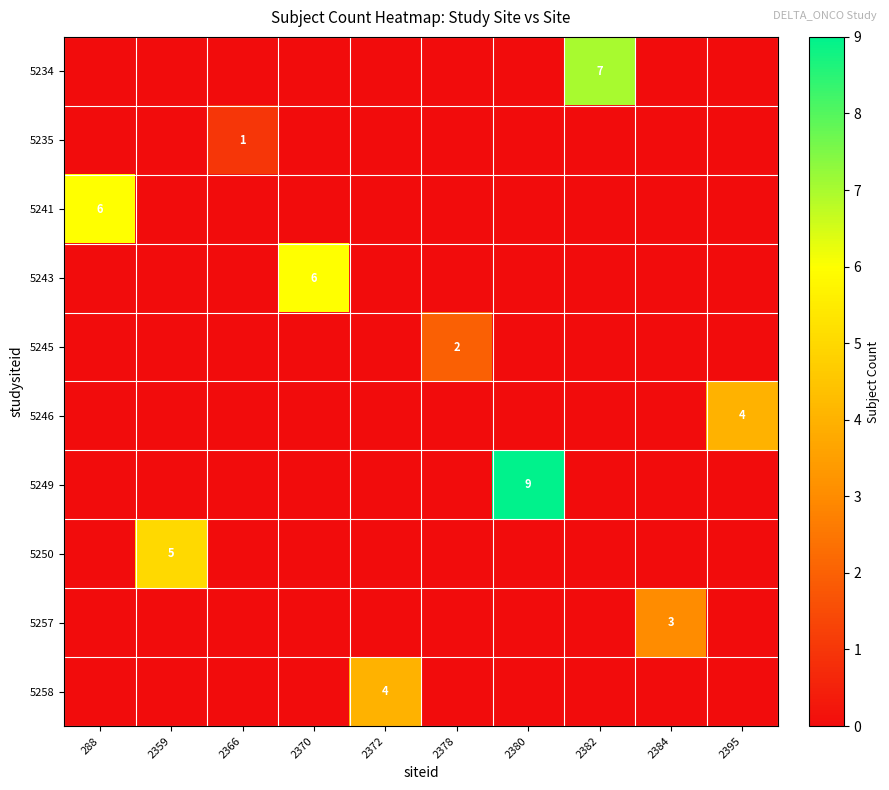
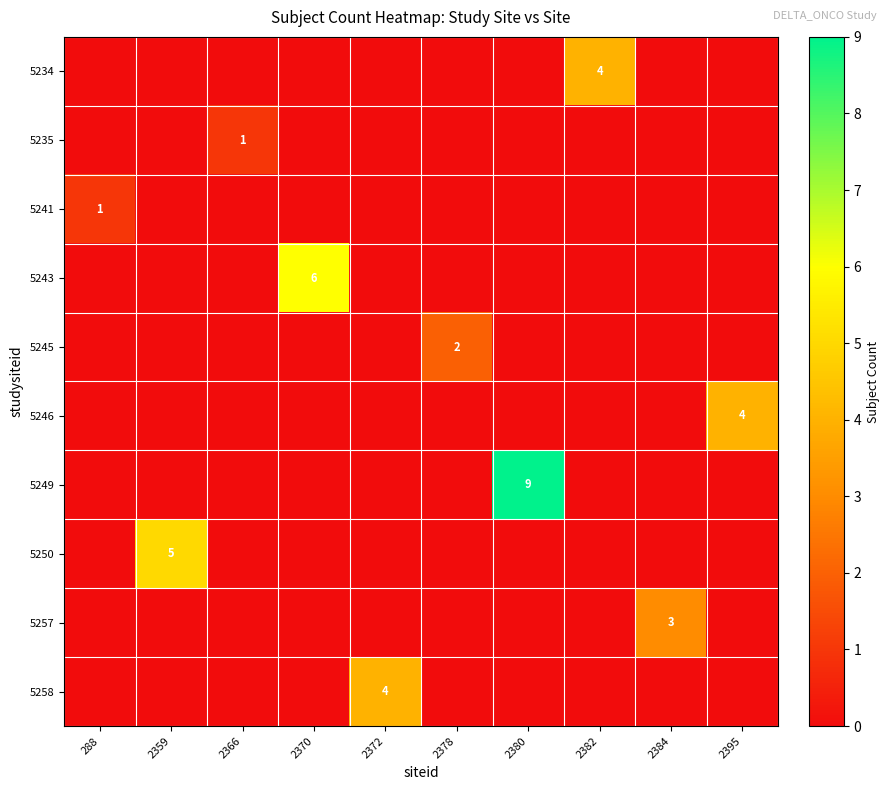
  {
    "5234": {
-     "2382": 7
+     "2382": 4
    },
    "5235": {
      "2366": 1
    },
    "5241": {
-     "288": 6
+     "288": 1
    },
    "5243": {
      "2370": 6
    },
    "5245": {
      "2378": 2
    },
    "5246": {
      "2395": 4
    },
    "5249": {
      "2380": 9
    },
    "5250": {
      "2359": 5
    },
    "5257": {
      "2384": 3
    },
    "5258": {
      "2372": 4
    }
  }
